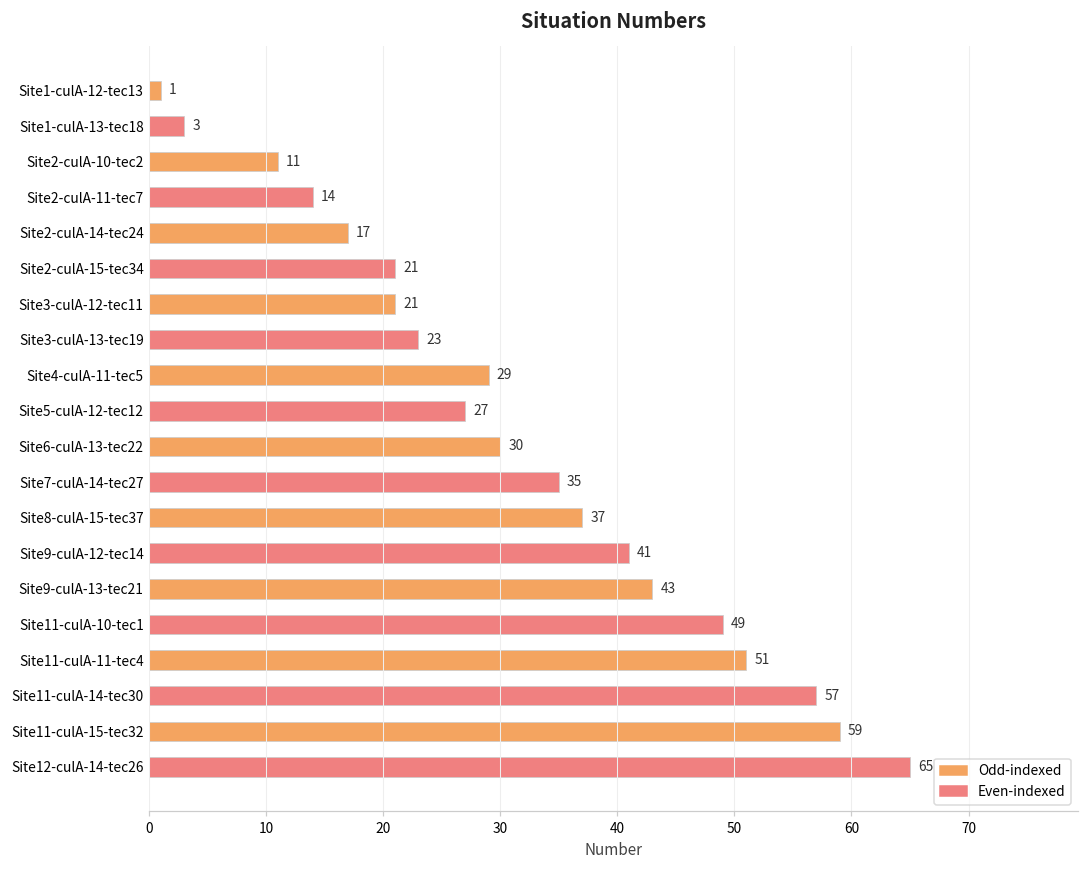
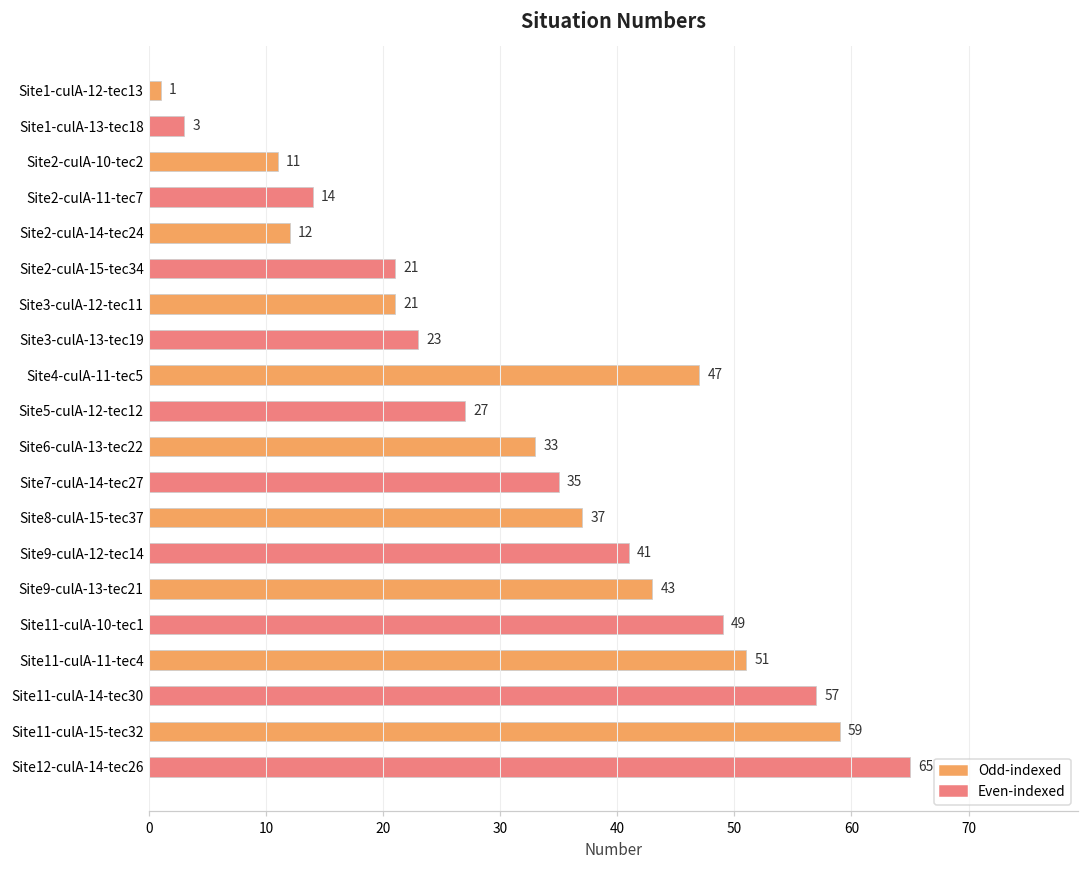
  {
    "Site1-culA-12-tec13": 1,
    "Site1-culA-13-tec18": 3,
    "Site2-culA-10-tec2": 11,
    "Site2-culA-11-tec7": 14,
-   "Site2-culA-14-tec24": 17,
+   "Site2-culA-14-tec24": 12,
    "Site2-culA-15-tec34": 21,
    "Site3-culA-12-tec11": 21,
    "Site3-culA-13-tec19": 23,
-   "Site4-culA-11-tec5": 29,
+   "Site4-culA-11-tec5": 47,
    "Site5-culA-12-tec12": 27,
-   "Site6-culA-13-tec22": 30,
+   "Site6-culA-13-tec22": 33,
    "Site7-culA-14-tec27": 35,
    "Site8-culA-15-tec37": 37,
    "Site9-culA-12-tec14": 41,
    "Site9-culA-13-tec21": 43,
    "Site11-culA-10-tec1": 49,
    "Site11-culA-11-tec4": 51,
    "Site11-culA-14-tec30": 57,
    "Site11-culA-15-tec32": 59,
    "Site12-culA-14-tec26": 65
  }
